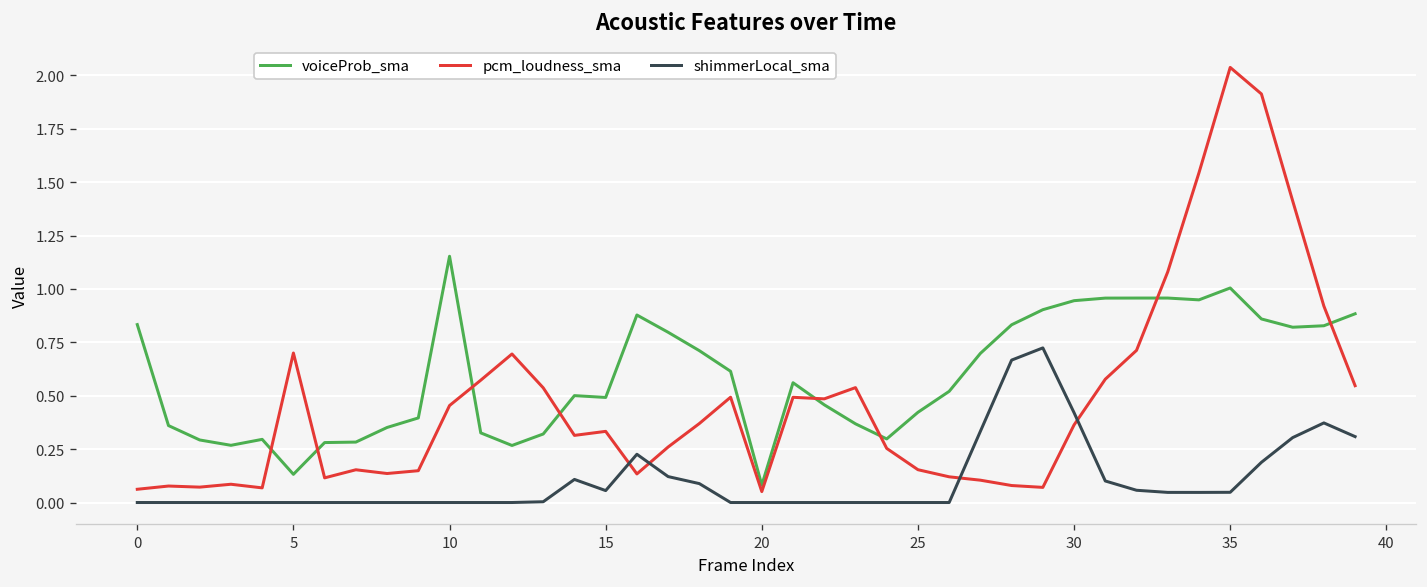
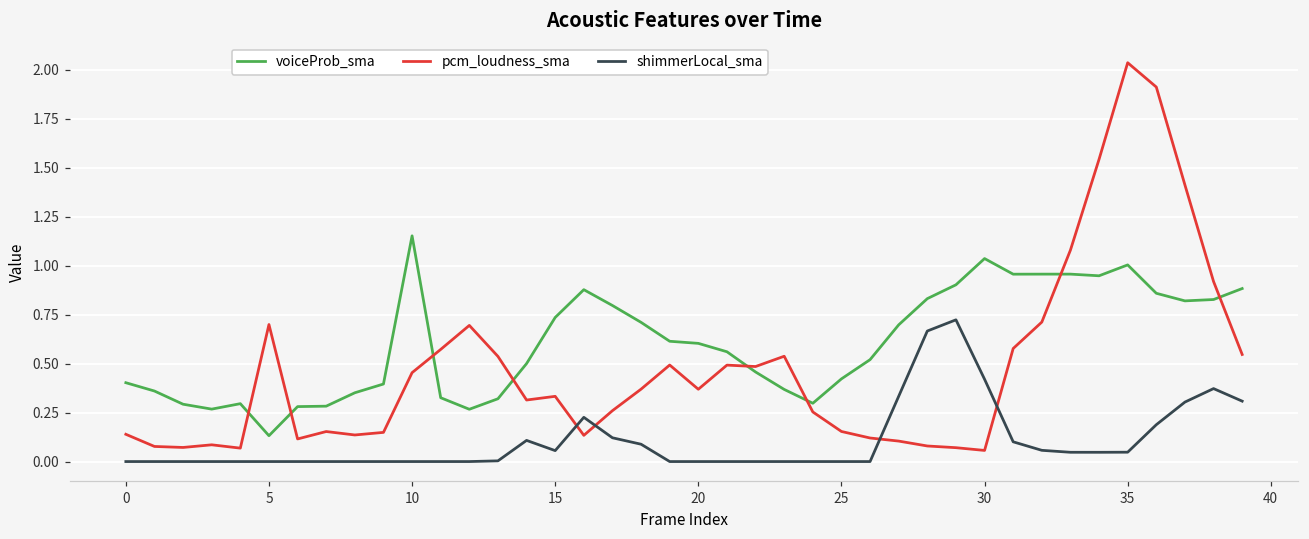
  {
    "voiceProb_sma": {
-     "0": 0.83,
+     "0": 0.40,
      "5": 0.13,
      "10": 1.15,
-     "15": 0.49,
-     "20": 0.08,
+     "15": 0.74,
+     "20": 0.60,
      "25": 0.42,
-     "30": 0.94,
+     "30": 1.04,
      "35": 1.00
    },
    "pcm_loudness_sma": {
-     "0": 0.06,
+     "0": 0.14,
      "5": 0.70,
      "10": 0.45,
      "15": 0.33,
-     "20": 0.05,
+     "20": 0.37,
      "25": 0.15,
-     "30": 0.36,
+     "30": 0.06,
      "35": 2.04
    },
    "shimmerLocal_sma": {
      "0": 0.00,
      "5": 0.00,
      "10": 0.00,
      "15": 0.06,
      "20": 0.00,
      "25": 0.00,
      "30": 0.42,
      "35": 0.05
    }
  }
